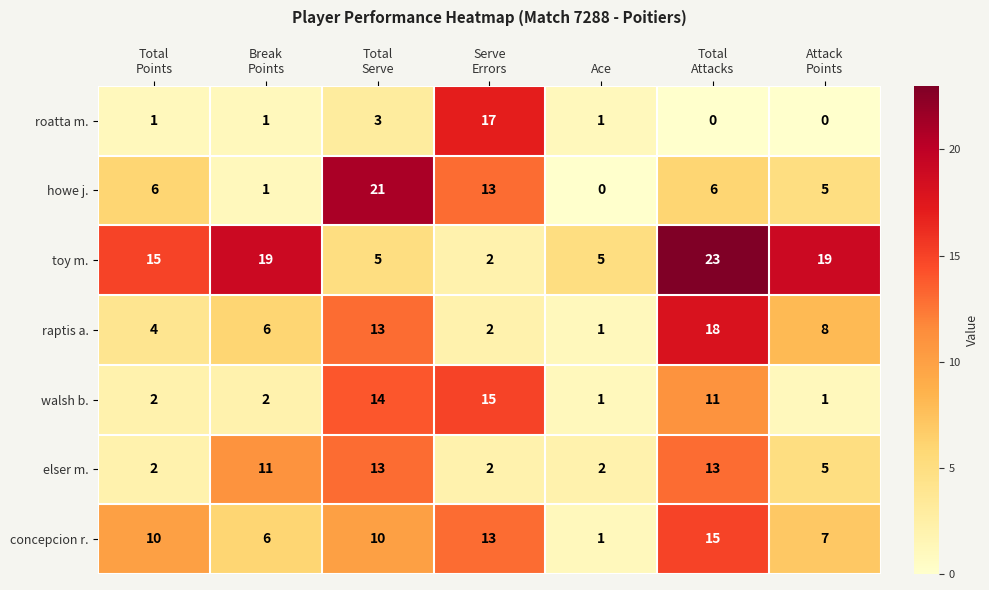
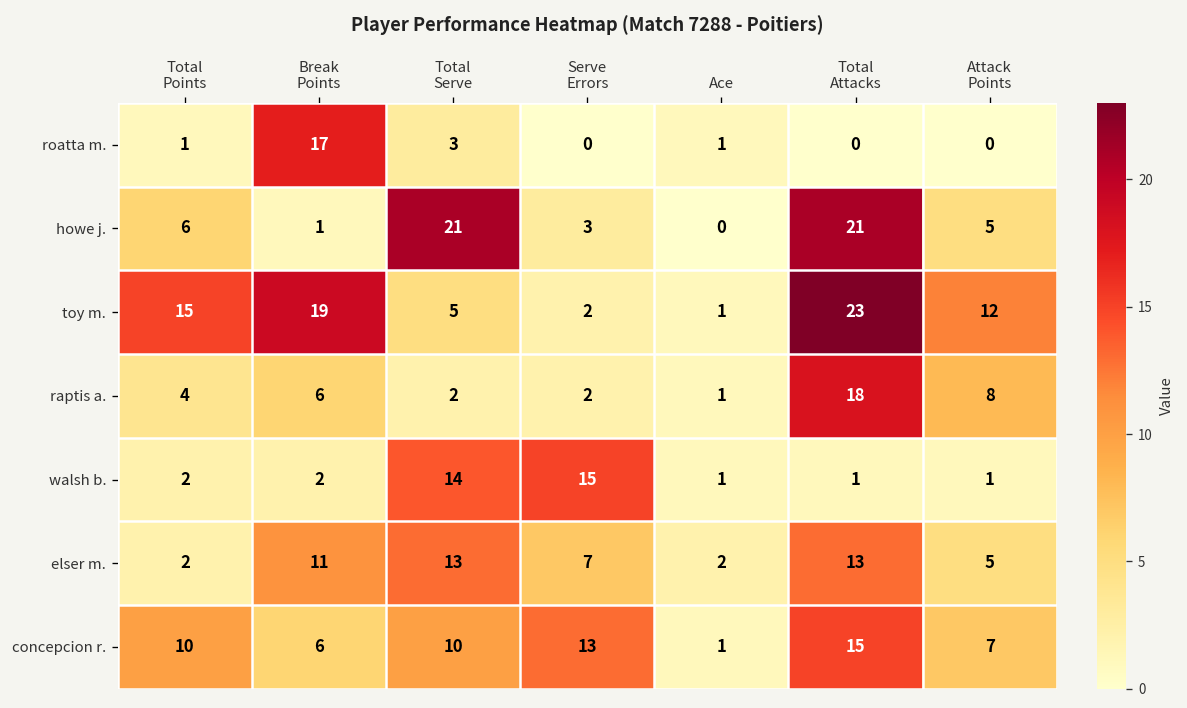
  {
    "roatta m.": {
      "Total Points": 1,
-     "Break Points": 1,
+     "Break Points": 17,
      "Total Serve": 3,
-     "Serve Errors": 17,
+     "Serve Errors": 0,
      "Ace": 1,
      "Total Attacks": 0,
      "Attack Points": 0
    },
    "howe j.": {
      "Total Points": 6,
      "Break Points": 1,
      "Total Serve": 21,
-     "Serve Errors": 13,
+     "Serve Errors": 3,
      "Ace": 0,
-     "Total Attacks": 6,
+     "Total Attacks": 21,
      "Attack Points": 5
    },
    "toy m.": {
      "Total Points": 15,
      "Break Points": 19,
      "Total Serve": 5,
      "Serve Errors": 2,
-     "Ace": 5,
+     "Ace": 1,
      "Total Attacks": 23,
-     "Attack Points": 19
+     "Attack Points": 12
    },
    "raptis a.": {
      "Total Points": 4,
      "Break Points": 6,
-     "Total Serve": 13,
+     "Total Serve": 2,
      "Serve Errors": 2,
      "Ace": 1,
      "Total Attacks": 18,
      "Attack Points": 8
    },
    "walsh b.": {
      "Total Points": 2,
      "Break Points": 2,
      "Total Serve": 14,
      "Serve Errors": 15,
      "Ace": 1,
-     "Total Attacks": 11,
+     "Total Attacks": 1,
      "Attack Points": 1
    },
    "elser m.": {
      "Total Points": 2,
      "Break Points": 11,
      "Total Serve": 13,
-     "Serve Errors": 2,
+     "Serve Errors": 7,
      "Ace": 2,
      "Total Attacks": 13,
      "Attack Points": 5
    },
    "concepcion r.": {
      "Total Points": 10,
      "Break Points": 6,
      "Total Serve": 10,
      "Serve Errors": 13,
      "Ace": 1,
      "Total Attacks": 15,
      "Attack Points": 7
    }
  }
